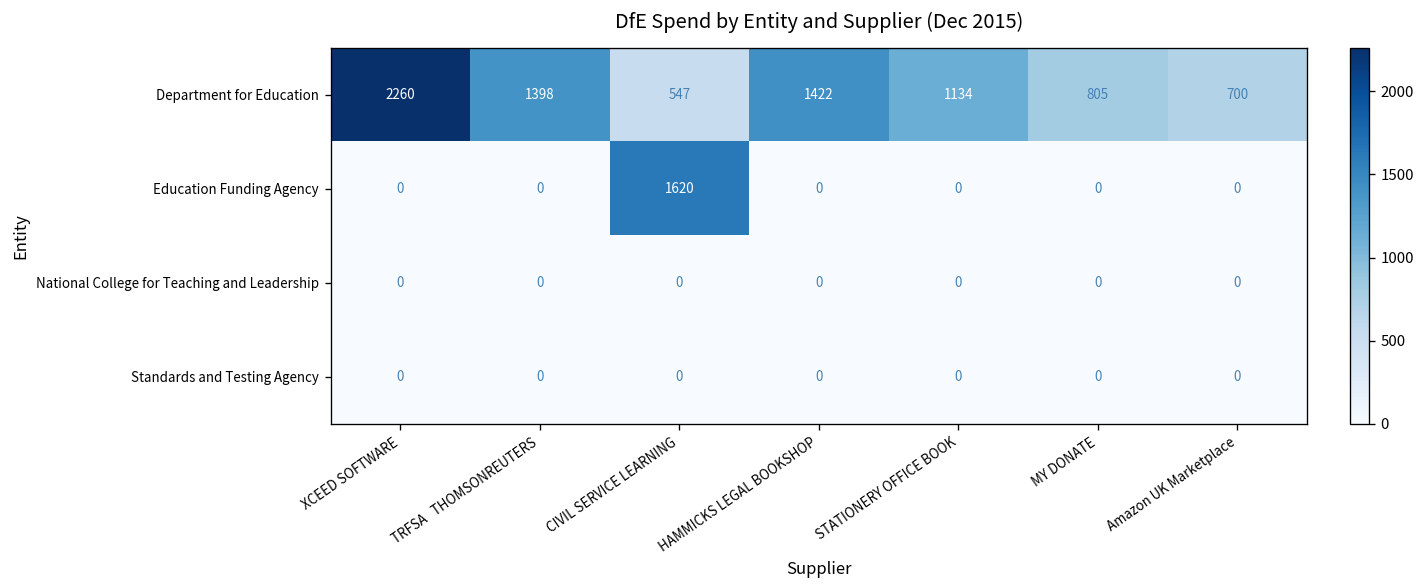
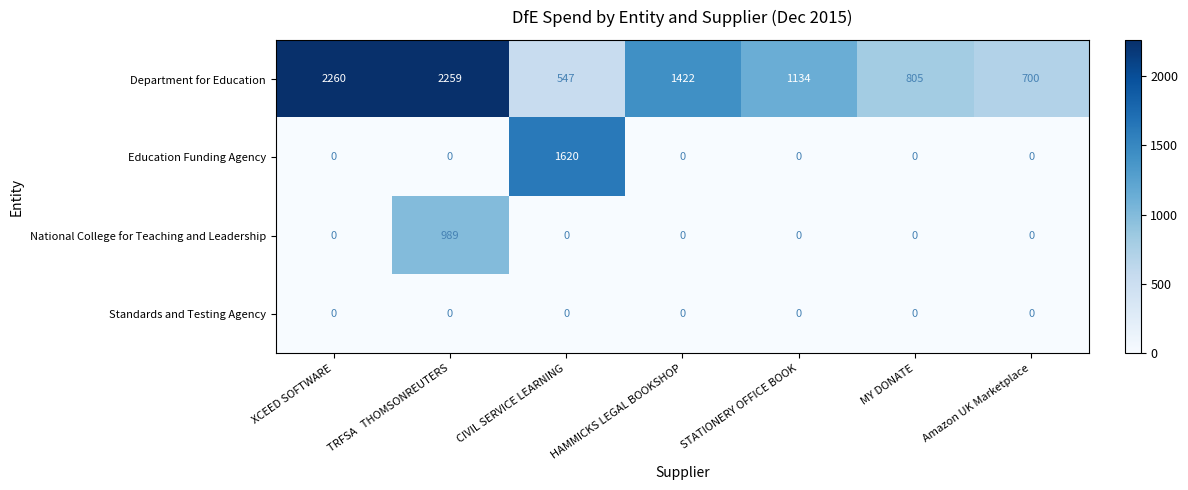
  {
    "Department for Education": {
      "XCEED SOFTWARE": 2260,
-     "TRFSA THOMSONREUTERS": 1398,
+     "TRFSA THOMSONREUTERS": 2259,
      "CIVIL SERVICE LEARNING": 547,
      "HAMMICKS LEGAL BOOKSHOP": 1422,
      "STATIONERY OFFICE BOOK": 1134,
      "MY DONATE": 805,
      "Amazon UK Marketplace": 700
    },
    "Education Funding Agency": {
      "XCEED SOFTWARE": 0,
      "TRFSA THOMSONREUTERS": 0,
      "CIVIL SERVICE LEARNING": 1620,
      "HAMMICKS LEGAL BOOKSHOP": 0,
      "STATIONERY OFFICE BOOK": 0,
      "MY DONATE": 0,
      "Amazon UK Marketplace": 0
    },
    "National College for Teaching and Leadership": {
      "XCEED SOFTWARE": 0,
-     "TRFSA THOMSONREUTERS": 0,
+     "TRFSA THOMSONREUTERS": 989,
      "CIVIL SERVICE LEARNING": 0,
      "HAMMICKS LEGAL BOOKSHOP": 0,
      "STATIONERY OFFICE BOOK": 0,
      "MY DONATE": 0,
      "Amazon UK Marketplace": 0
    },
    "Standards and Testing Agency": {
      "XCEED SOFTWARE": 0,
      "TRFSA THOMSONREUTERS": 0,
      "CIVIL SERVICE LEARNING": 0,
      "HAMMICKS LEGAL BOOKSHOP": 0,
      "STATIONERY OFFICE BOOK": 0,
      "MY DONATE": 0,
      "Amazon UK Marketplace": 0
    }
  }
